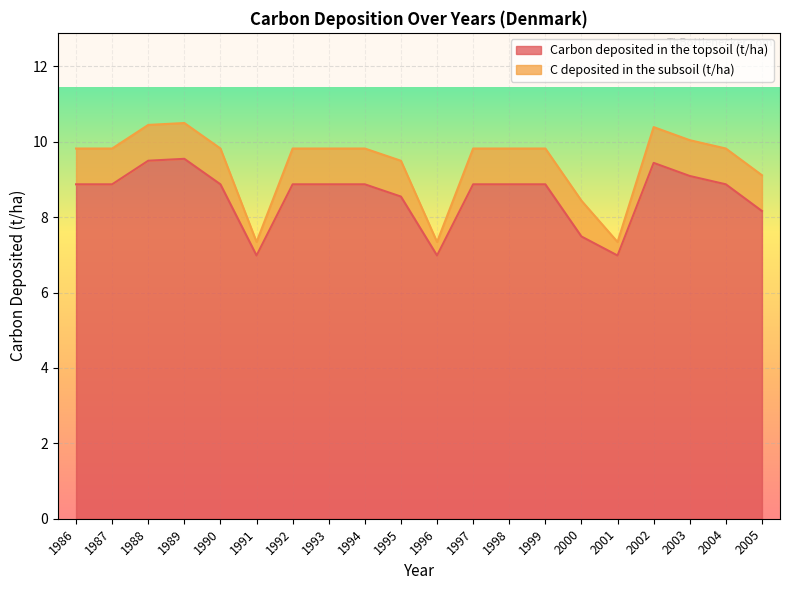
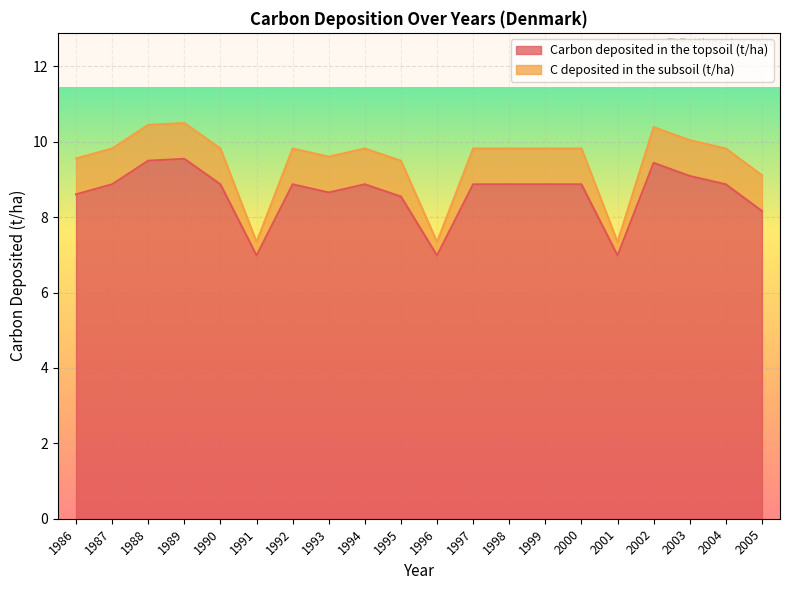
  {
    "Carbon deposited in the topsoil (t/ha)": {
-     "1986": 8.9,
+     "1986": 8.6,
      "1987": 8.9,
      "1988": 9.5,
      "1989": 9.5,
      "1990": 8.9,
      "1991": 7.0,
      "1992": 8.9,
-     "1993": 8.9,
+     "1993": 8.7,
      "1994": 8.9,
      "1995": 8.5,
      "1996": 7.0,
      "1997": 8.9,
      "1998": 8.9,
      "1999": 8.9,
-     "2000": 7.5,
+     "2000": 8.9,
      "2001": 7.0,
      "2002": 9.4,
      "2003": 9.1,
      "2004": 8.9,
      "2005": 8.2
    },
    "C deposited in the subsoil (t/ha)": {
      "1986": 0.9,
      "1987": 0.9,
      "1988": 0.9,
      "1989": 0.9,
      "1990": 0.9,
      "1991": 0.4,
      "1992": 0.9,
      "1993": 0.9,
      "1994": 0.9,
      "1995": 0.9,
      "1996": 0.4,
      "1997": 0.9,
      "1998": 0.9,
      "1999": 0.9,
      "2000": 0.9,
      "2001": 0.4,
      "2002": 0.9,
      "2003": 0.9,
      "2004": 0.9,
      "2005": 0.9
    }
  }
